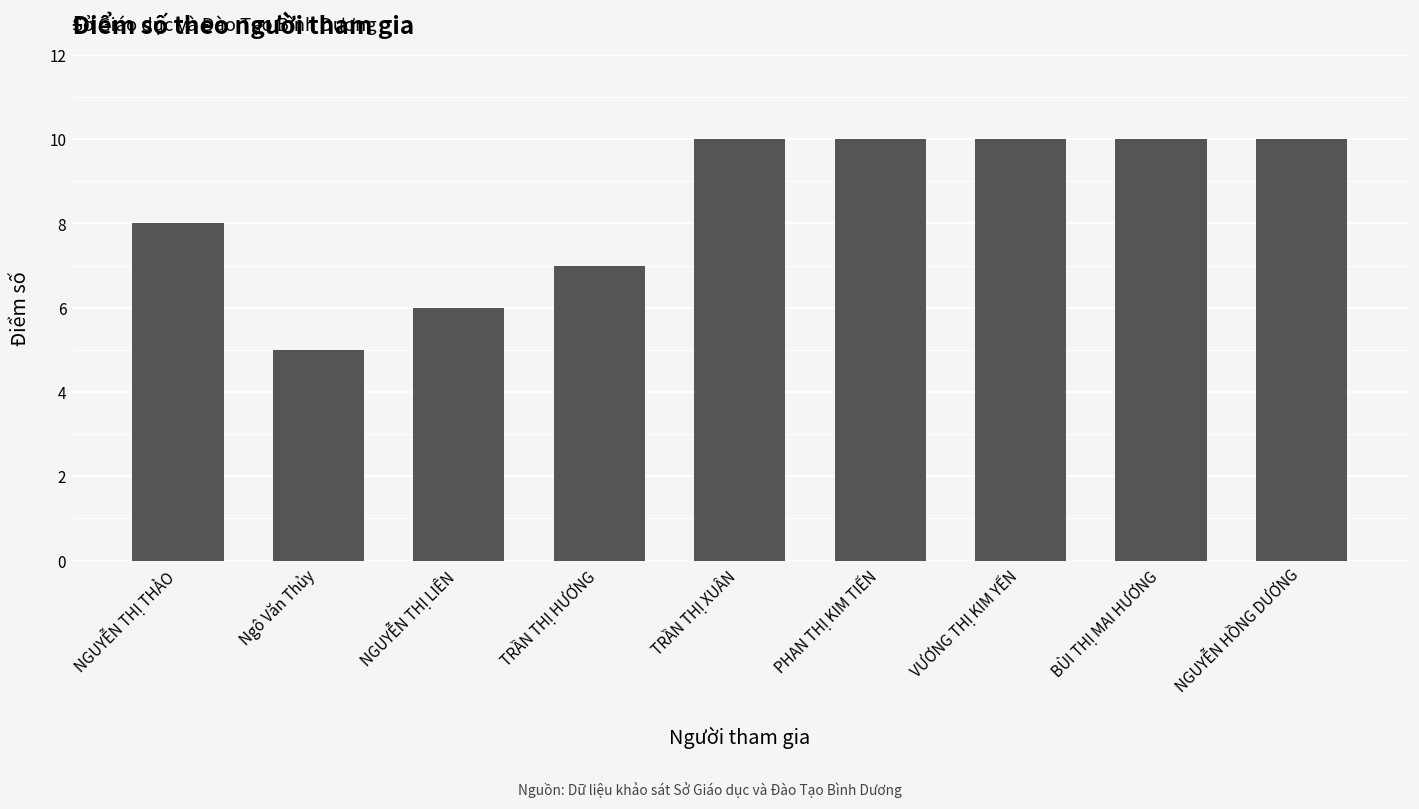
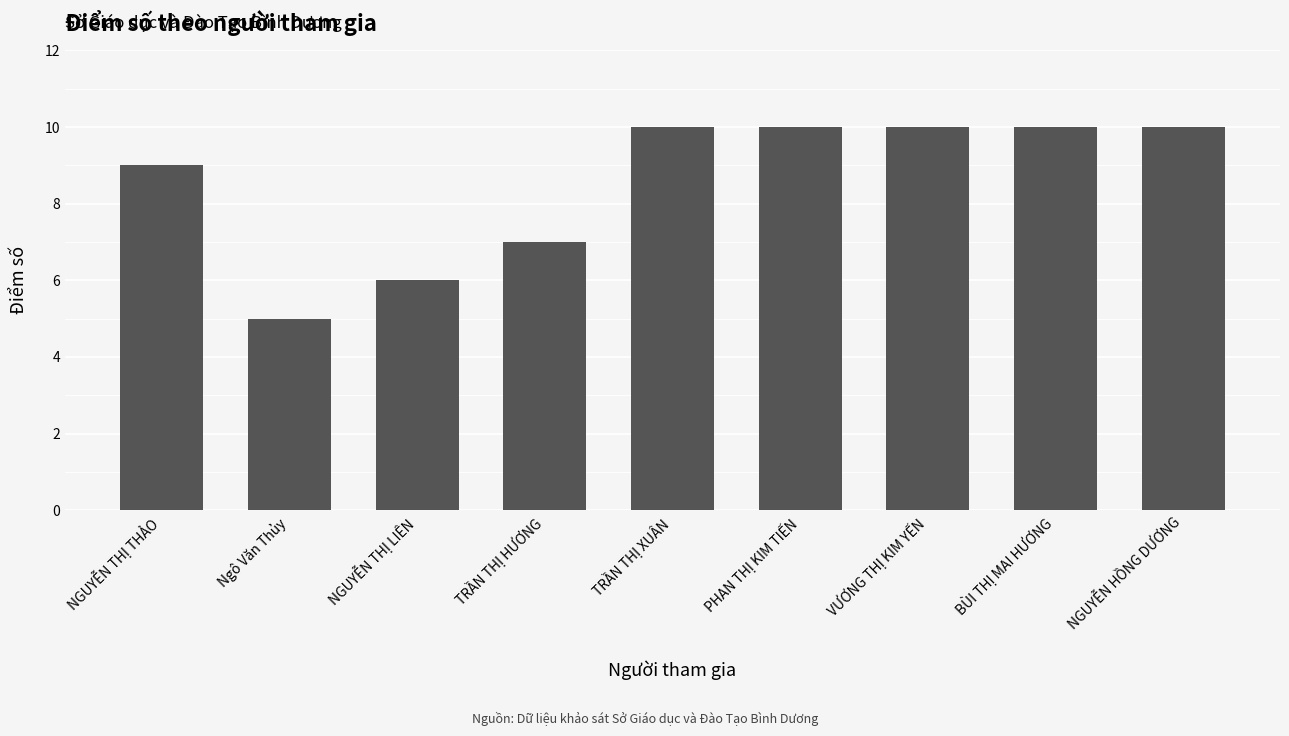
  {
-   "NGUYỄN THỊ THẢO": 8,
+   "NGUYỄN THỊ THẢO": 9,
    "Ngô Văn Thủy": 5,
    "NGUYỄN THỊ LIÊN": 6,
    "TRẦN THỊ HƯƠNG": 7,
    "TRẦN THỊ XUÂN": 10,
    "PHAN THỊ KIM TIẾN": 10,
    "VƯƠNG THỊ KIM YẾN": 10,
    "BÙI THỊ MAI HƯƠNG": 10,
    "NGUYỄN HỒNG DƯƠNG": 10
  }
